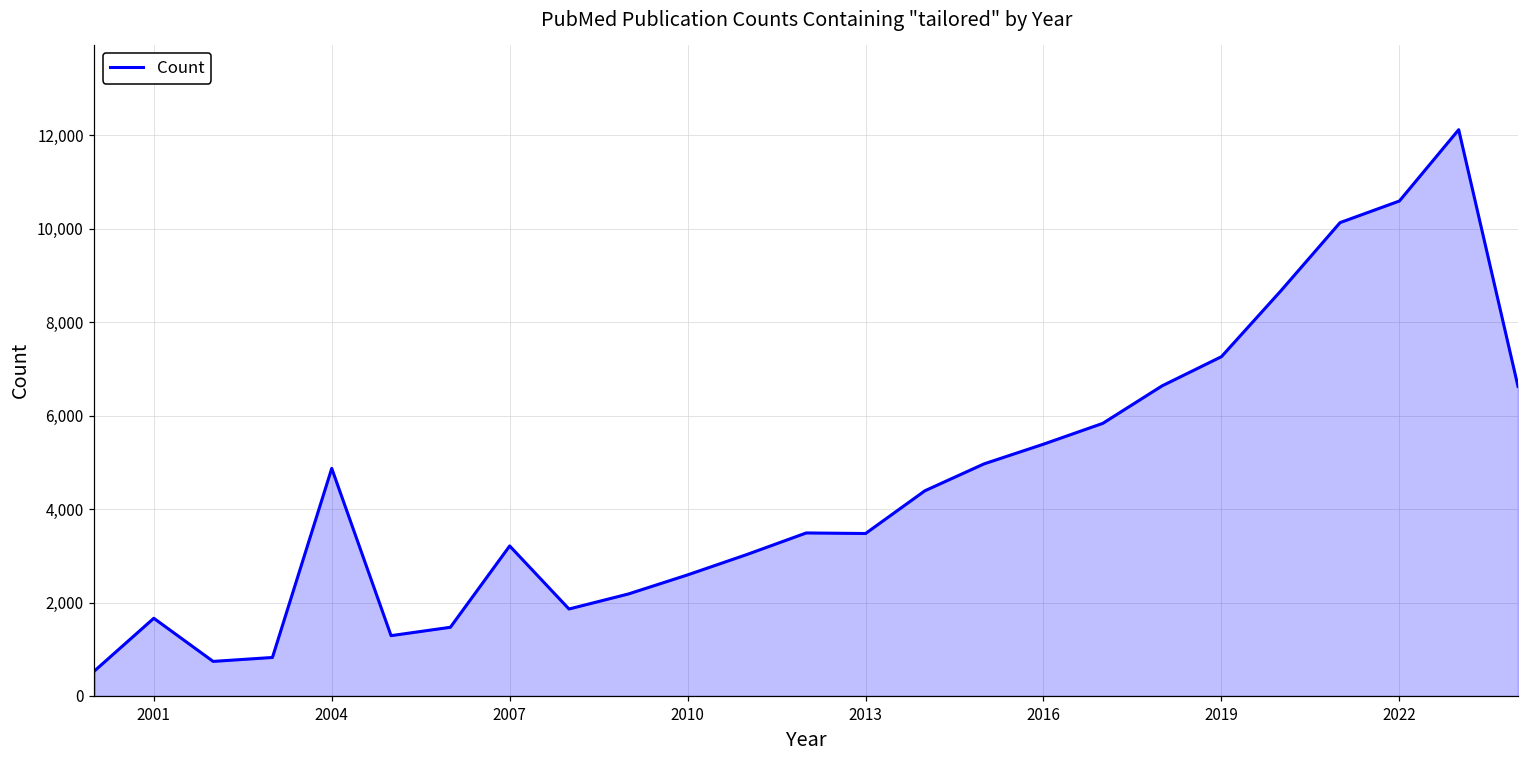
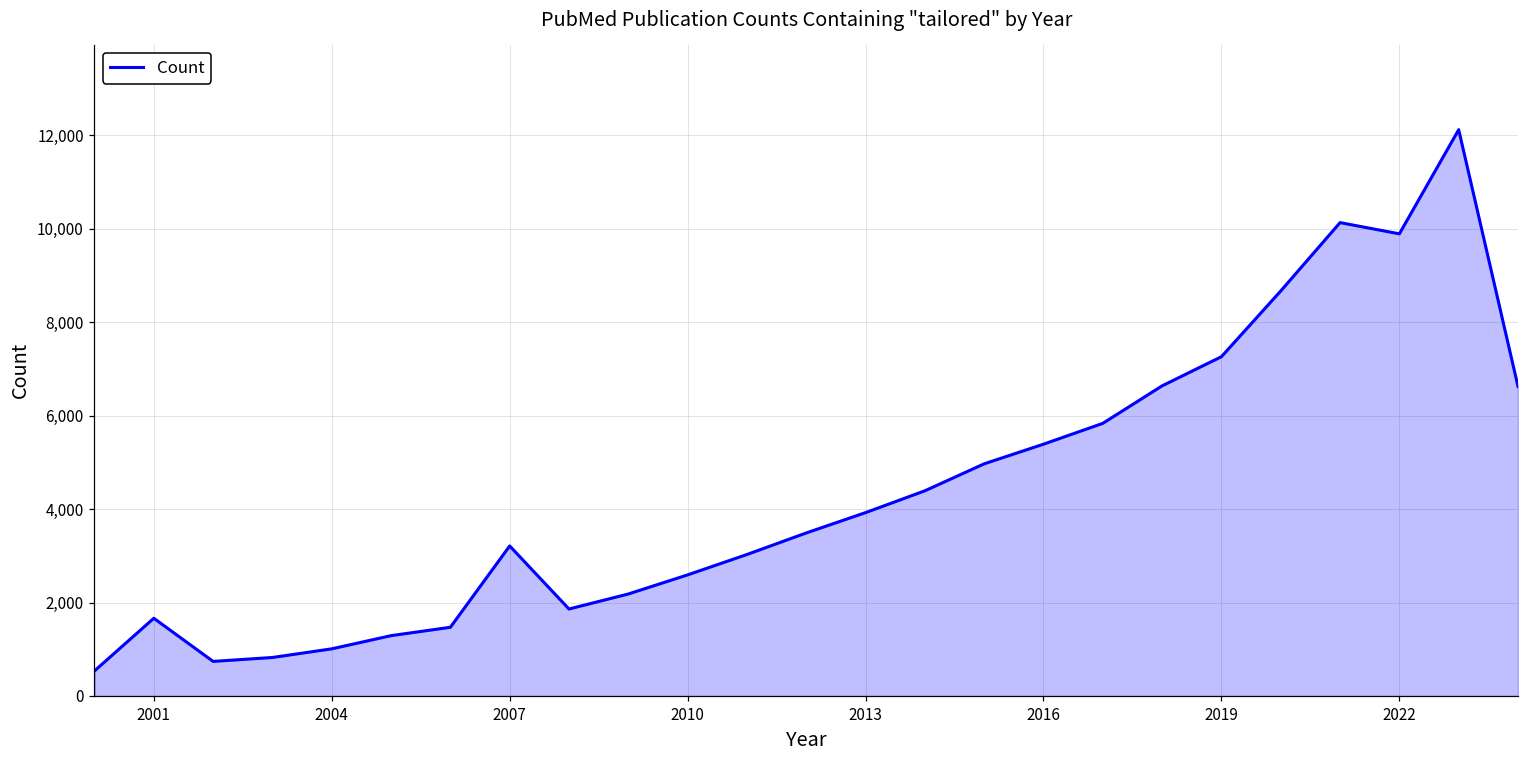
  {
    "2001": "1,700",
-   "2004": "4,900",
+   "2004": "1,000",
    "2007": "3,200",
    "2010": "2,600",
-   "2013": "3,500",
+   "2013": "3,900",
    "2016": "5,400",
    "2019": "7,300",
-   "2022": "10,600"
+   "2022": "9,900"
  }
